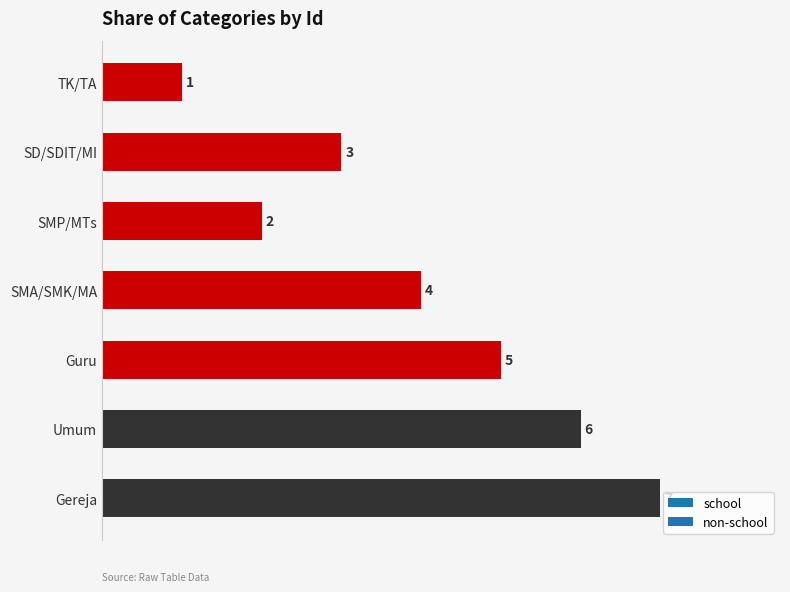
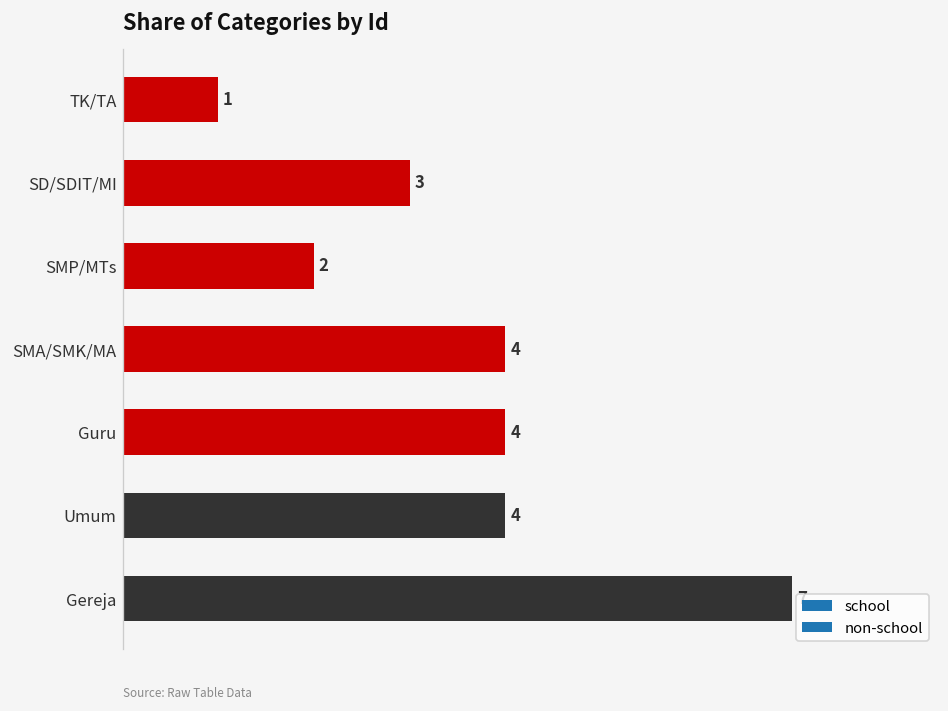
  {
    "TK/TA": 1,
    "SD/SDIT/MI": 3,
    "SMP/MTs": 2,
    "SMA/SMK/MA": 4,
-   "Guru": 5,
-   "Umum": 6
+   "Guru": 4,
+   "Umum": 4
  }
